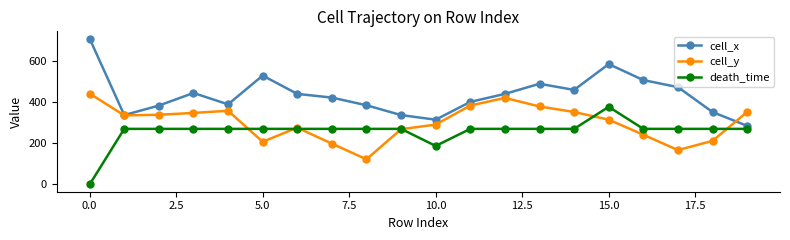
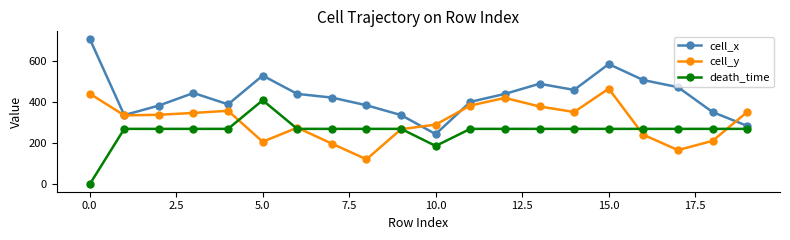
  {
    "cell_x": {
      "0.0": 710,
      "5.0": 530,
-     "10.0": 310,
+     "10.0": 240,
      "15.0": 580
    },
    "cell_y": {
      "0.0": 440,
      "5.0": 210,
      "10.0": 290,
-     "15.0": 310
+     "15.0": 470
    },
    "death_time": {
      "0.0": 0,
-     "5.0": 270,
+     "5.0": 410,
      "10.0": 190,
-     "15.0": 380
+     "15.0": 270
    }
  }
